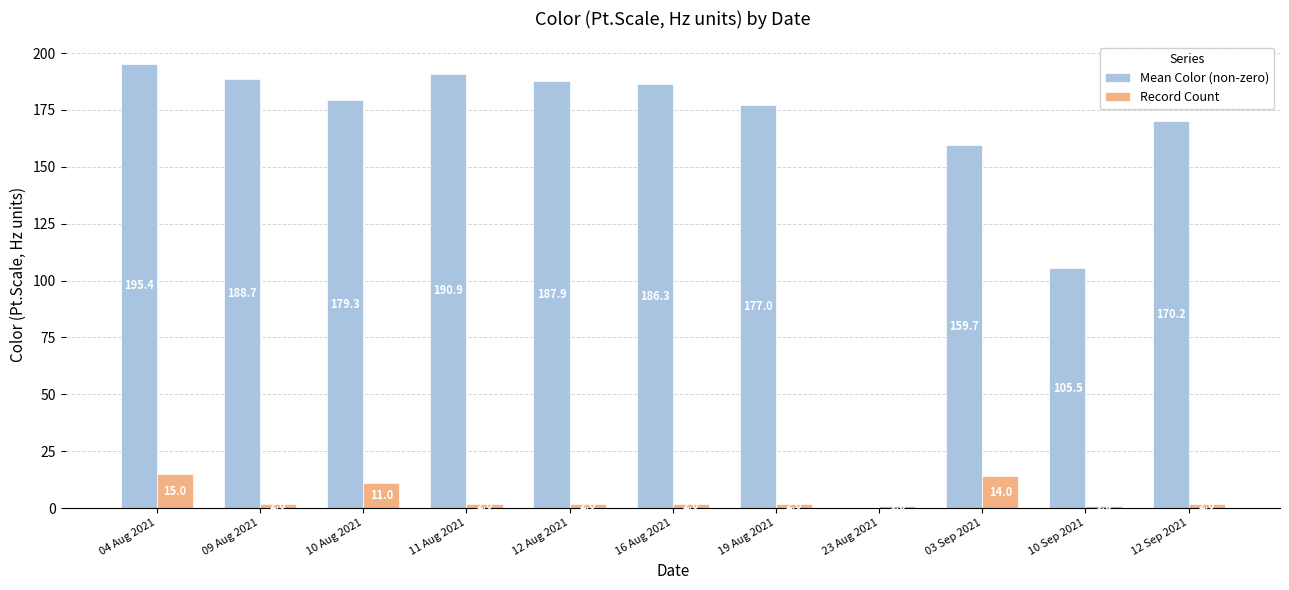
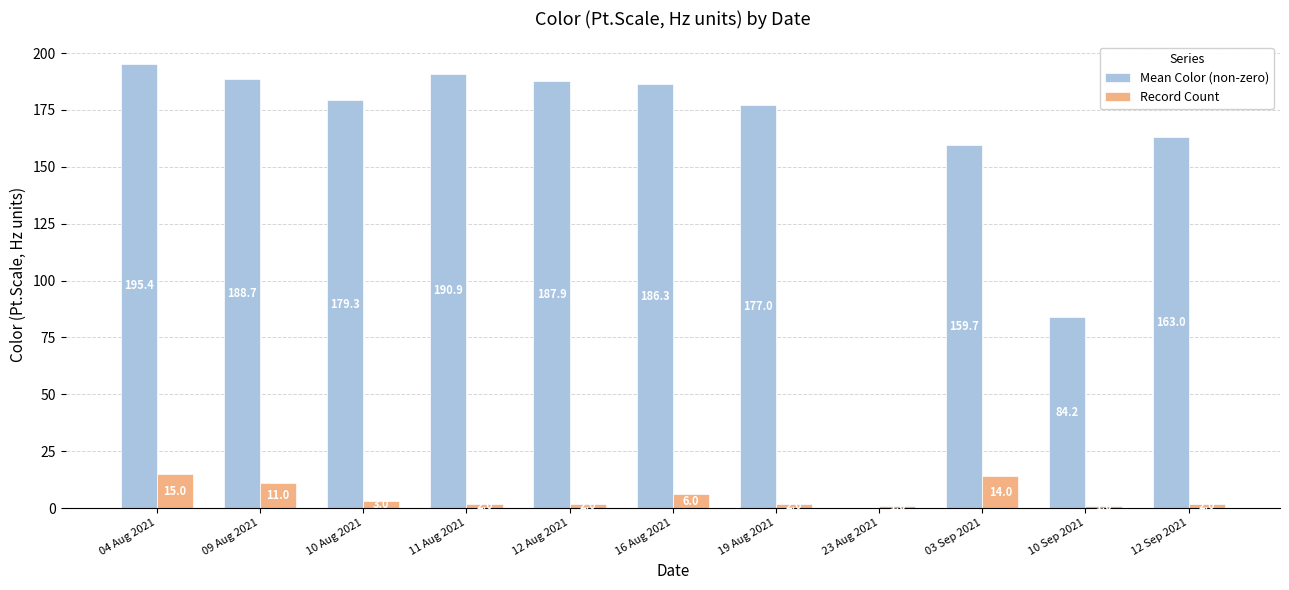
  {
    "Mean Color (non-zero)": {
      "04 Aug 2021": 195.4,
      "09 Aug 2021": 188.7,
      "10 Aug 2021": 179.3,
      "11 Aug 2021": 190.9,
      "12 Aug 2021": 187.9,
      "16 Aug 2021": 186.3,
      "19 Aug 2021": 177.0,
      "03 Sep 2021": 159.7,
-     "10 Sep 2021": 105.5,
-     "12 Sep 2021": 170.2
+     "10 Sep 2021": 84.2,
+     "12 Sep 2021": 163.0
    },
    "Record Count": {
-     "09 Aug 2021": 2,
-     "10 Aug 2021": 11,
+     "09 Aug 2021": 11,
+     "10 Aug 2021": 3,
      "11 Aug 2021": 2,
      "12 Aug 2021": 2,
-     "16 Aug 2021": 2,
+     "16 Aug 2021": 6,
      "19 Aug 2021": 2,
      "12 Sep 2021": 2
    }
  }
